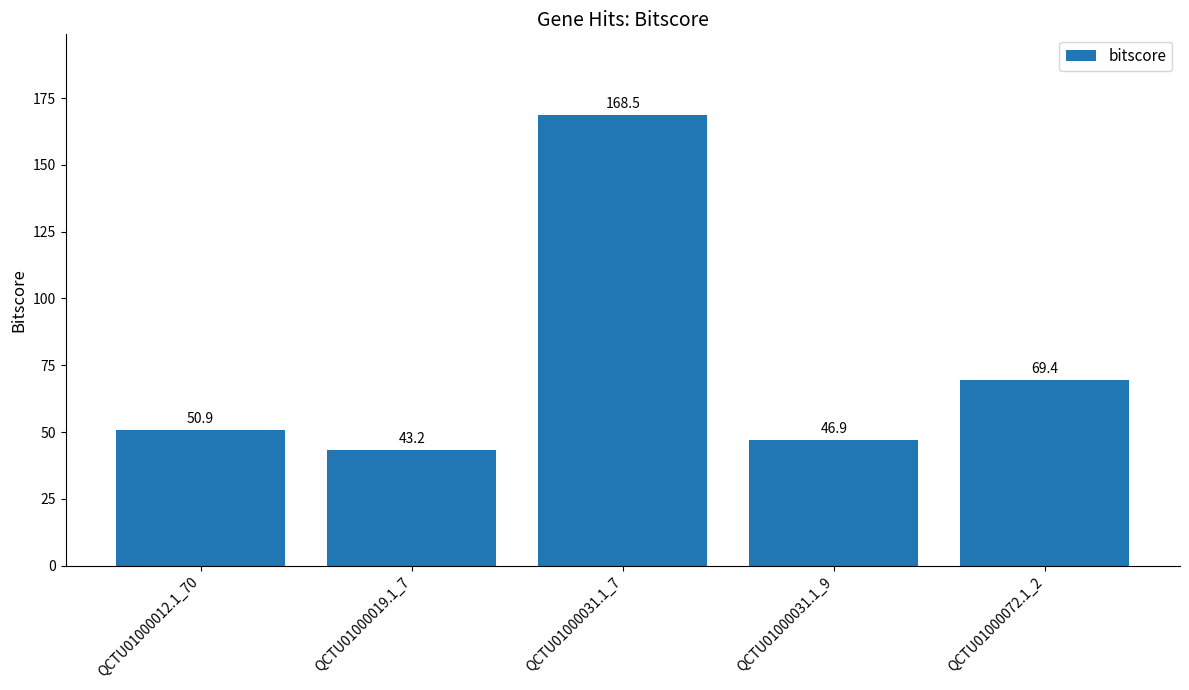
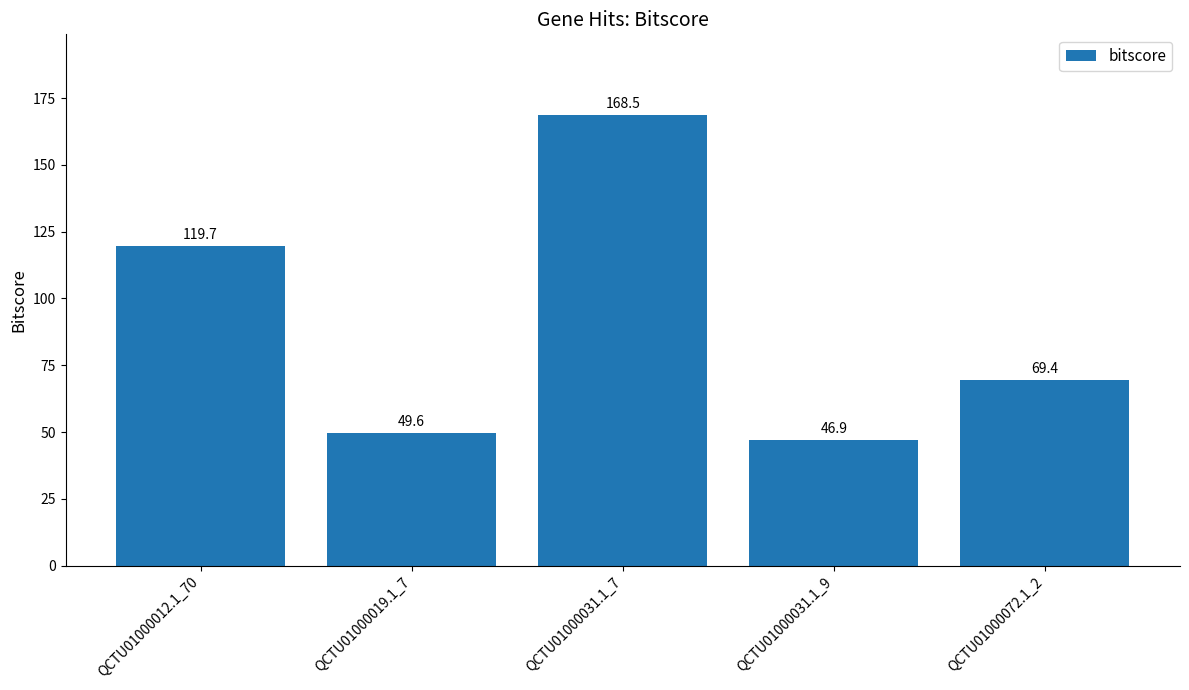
  {
-   "QCTU01000012.1_70": 50.9,
-   "QCTU01000019.1_7": 43.2,
+   "QCTU01000012.1_70": 119.7,
+   "QCTU01000019.1_7": 49.6,
    "QCTU01000031.1_7": 168.5,
    "QCTU01000031.1_9": 46.9,
    "QCTU01000072.1_2": 69.4
  }
